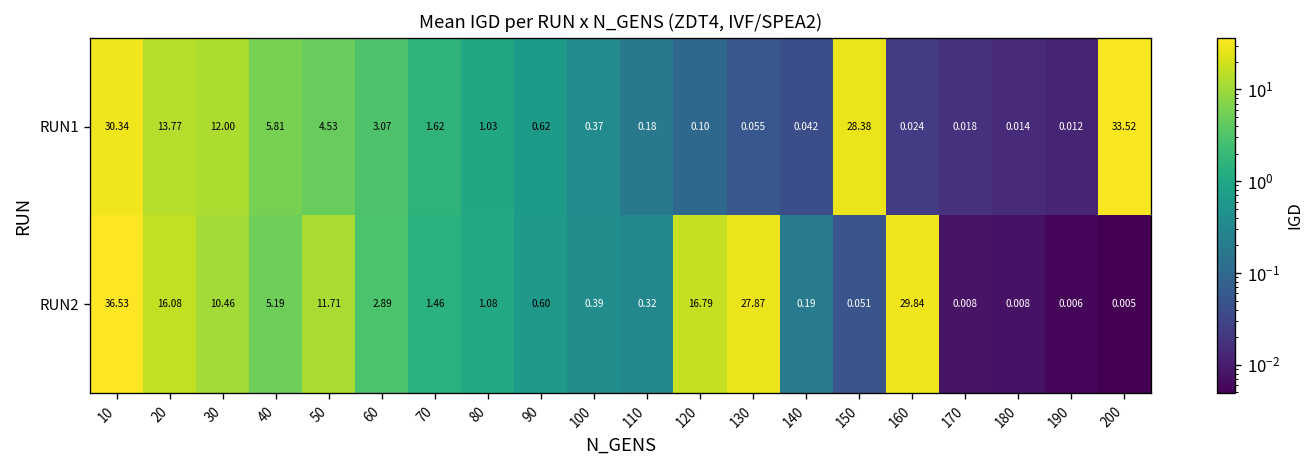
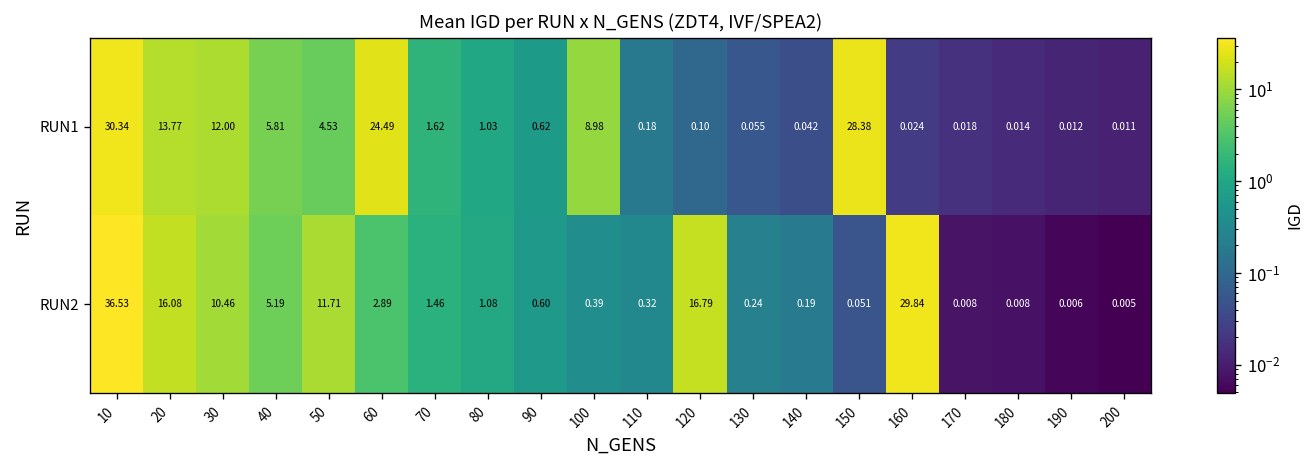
  {
    "RUN1": {
      "10": 30.34,
      "20": 13.77,
      "30": 12.00,
      "40": 5.81,
      "50": 4.53,
-     "60": 3.07,
+     "60": 24.49,
      "70": 1.62,
      "80": 1.03,
      "90": 0.62,
-     "100": 0.37,
+     "100": 8.98,
      "110": 0.18,
      "120": 0.10,
      "130": 0.055,
      "140": 0.042,
      "150": 28.38,
      "160": 0.024,
      "170": 0.018,
      "180": 0.014,
      "190": 0.012,
-     "200": 33.52
+     "200": 0.011
    },
    "RUN2": {
      "10": 36.53,
      "20": 16.08,
      "30": 10.46,
      "40": 5.19,
      "50": 11.71,
      "60": 2.89,
      "70": 1.46,
      "80": 1.08,
      "90": 0.60,
      "100": 0.39,
      "110": 0.32,
      "120": 16.79,
-     "130": 27.87,
+     "130": 0.24,
      "140": 0.19,
      "150": 0.051,
      "160": 29.84,
      "170": 0.008,
      "180": 0.008,
      "190": 0.006,
      "200": 0.005
    }
  }
